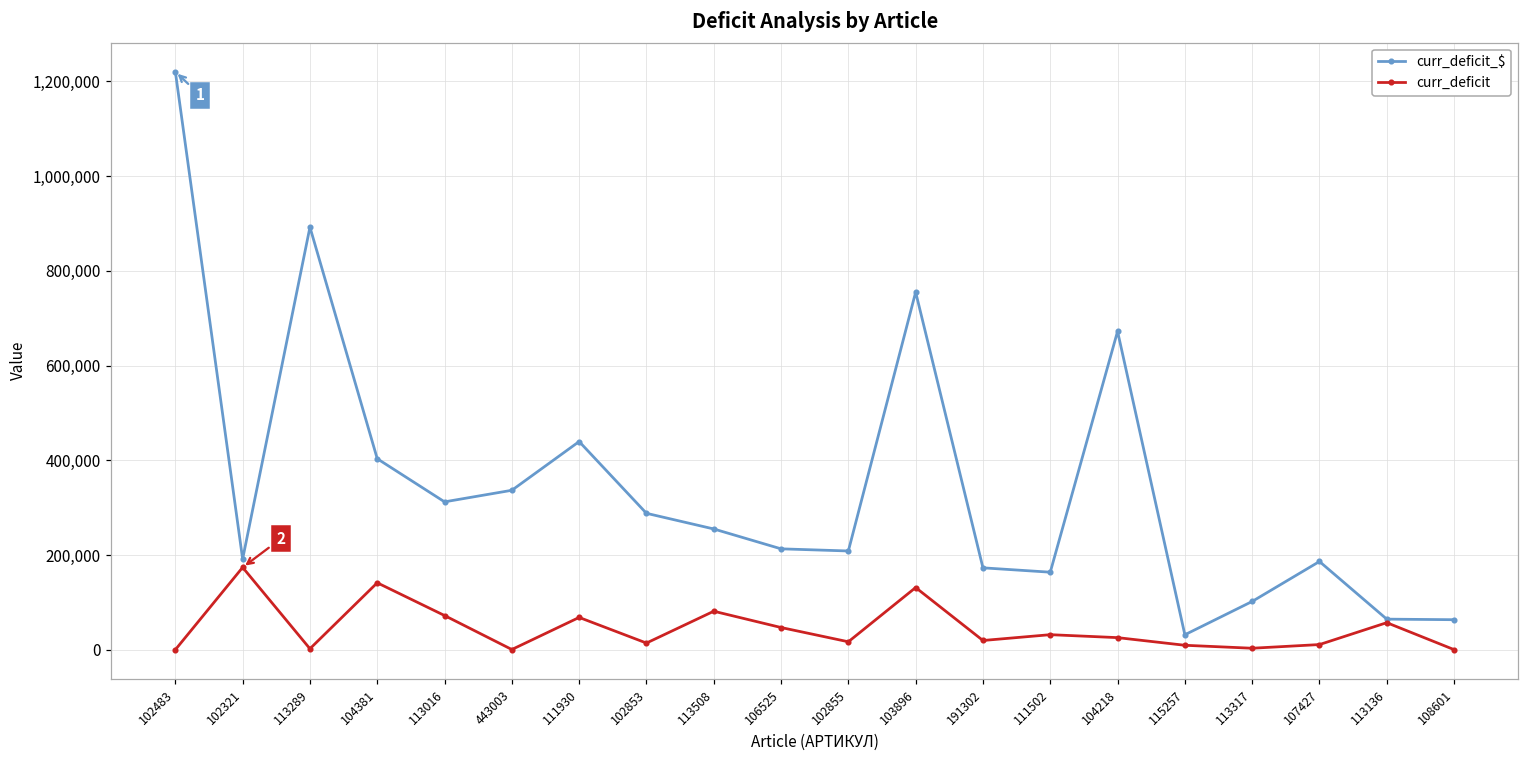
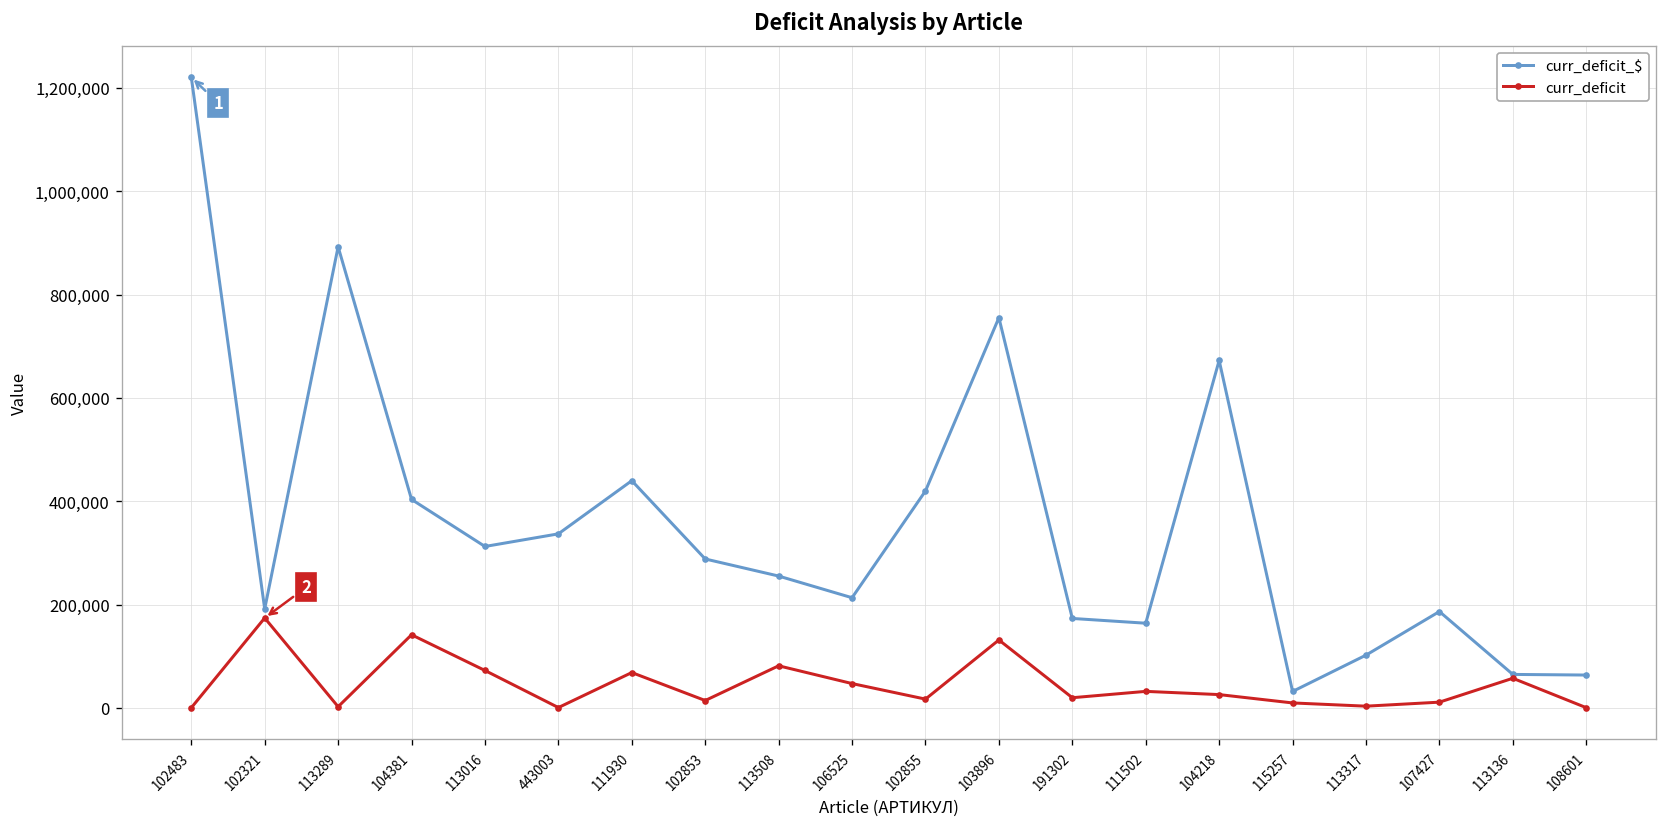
  {
    "curr_deficit_$": {
      "102483": "1,220,000",
      "102321": "190,000",
      "113289": "890,000",
      "104381": "400,000",
      "113016": "310,000",
      "443003": "340,000",
      "111930": "440,000",
      "102853": "290,000",
      "113508": "260,000",
      "106525": "210,000",
-     "102855": "210,000",
+     "102855": "420,000",
      "103896": "760,000",
      "191302": "170,000",
      "111502": "160,000",
      "104218": "670,000",
      "115257": "30,000",
      "113317": "100,000",
      "107427": "190,000",
      "113136": "60,000",
      "108601": "60,000"
    },
    "curr_deficit": {
      "102483": "0",
      "102321": "170,000",
      "113289": "0",
      "104381": "140,000",
      "113016": "70,000",
      "443003": "0",
      "111930": "70,000",
      "102853": "10,000",
      "113508": "80,000",
      "106525": "50,000",
      "102855": "20,000",
      "103896": "130,000",
      "191302": "20,000",
      "111502": "30,000",
      "104218": "30,000",
      "115257": "10,000",
      "113317": "0",
      "107427": "10,000",
      "113136": "60,000",
      "108601": "0"
    }
  }
